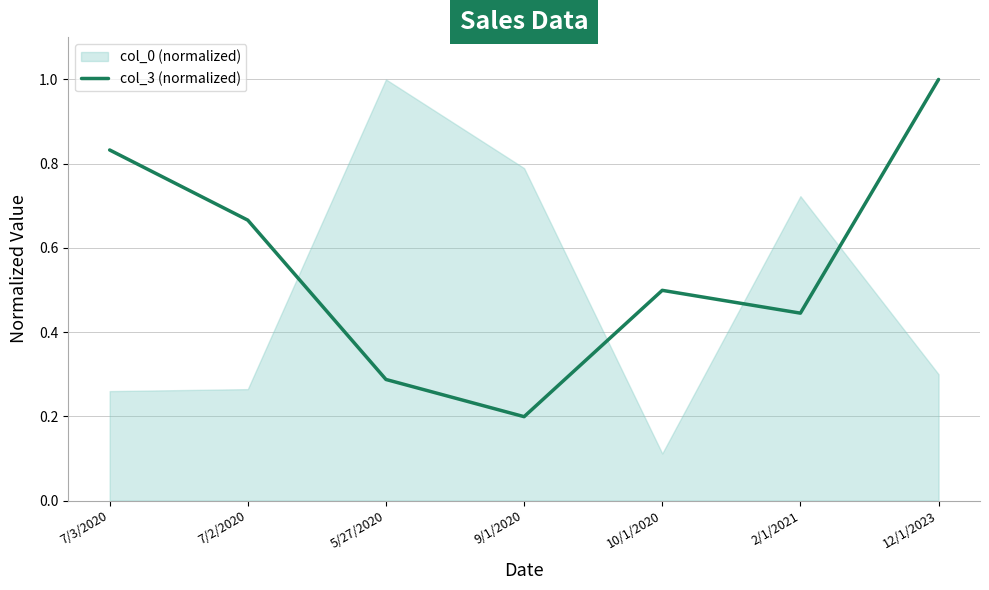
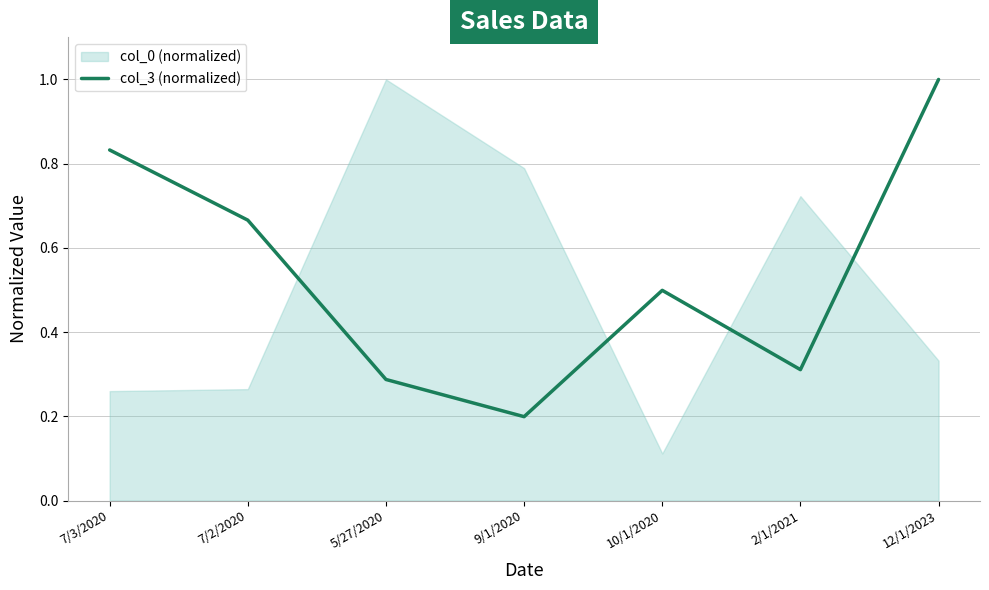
  {
    "col_3 (normalized)": {
      "7/3/2020": 0.83,
      "7/2/2020": 0.67,
      "5/27/2020": 0.29,
      "9/1/2020": 0.20,
      "10/1/2020": 0.50,
-     "2/1/2021": 0.45,
+     "2/1/2021": 0.31,
      "12/1/2023": 1.00
    },
    "col_0 (normalized)": {
      "7/3/2020": 0.26,
      "7/2/2020": 0.26,
      "5/27/2020": 1.00,
      "9/1/2020": 0.79,
      "10/1/2020": 0.11,
      "2/1/2021": 0.72,
-     "12/1/2023": 0.30
+     "12/1/2023": 0.33
    }
  }
